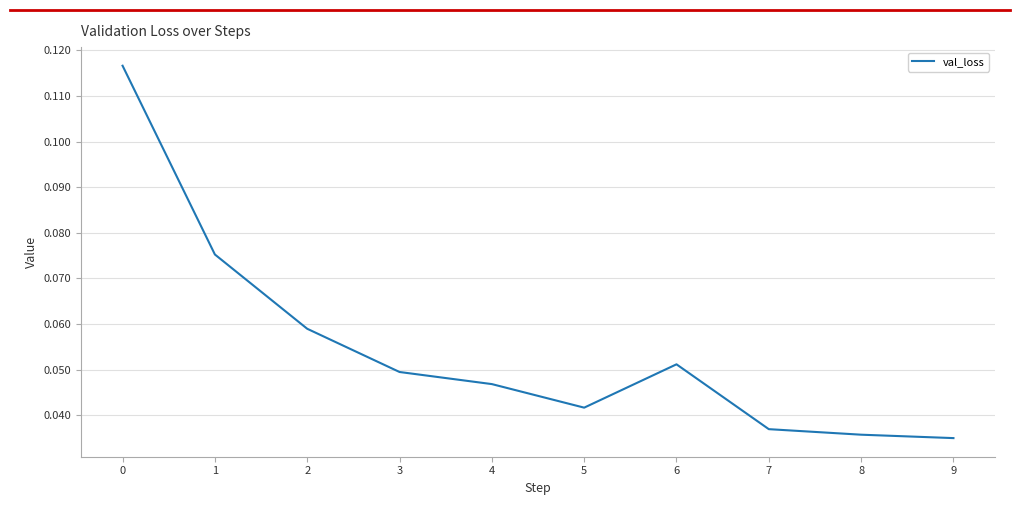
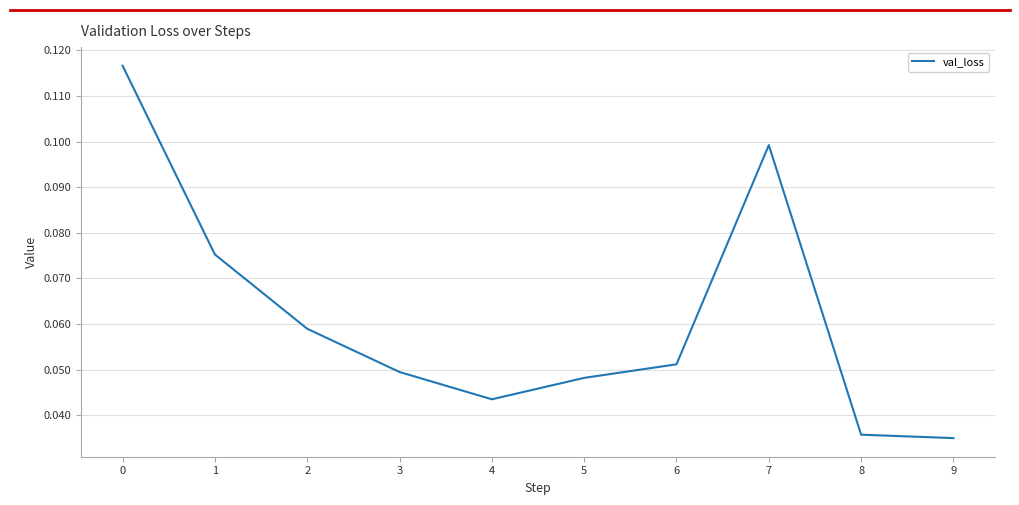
  {
    "0": 0.117,
    "1": 0.075,
    "2": 0.059,
    "3": 0.049,
-   "4": 0.047,
-   "5": 0.042,
+   "4": 0.043,
+   "5": 0.048,
    "6": 0.051,
-   "7": 0.037,
+   "7": 0.099,
    "8": 0.036,
    "9": 0.035
  }
